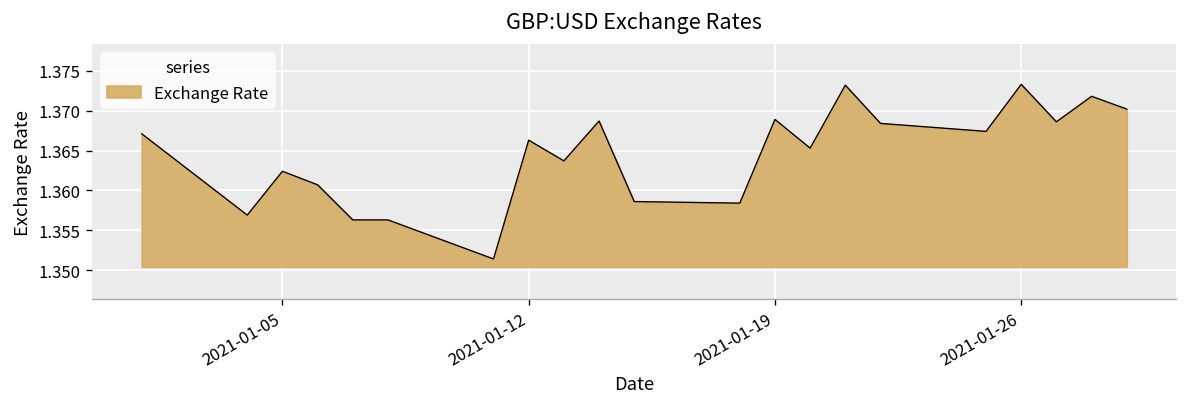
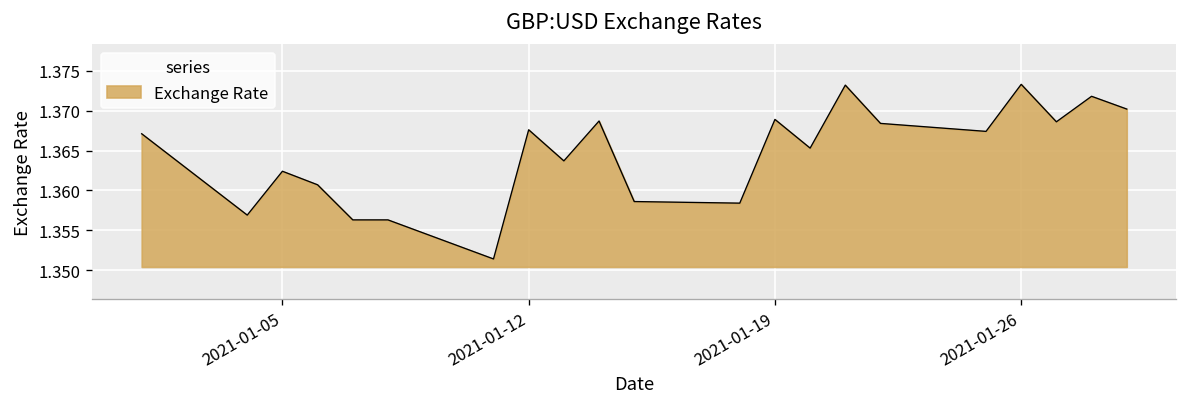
  {
    "2021-01-05": 1.362,
-   "2021-01-12": 1.366,
+   "2021-01-12": 1.368,
    "2021-01-19": 1.369,
    "2021-01-26": 1.373
  }
